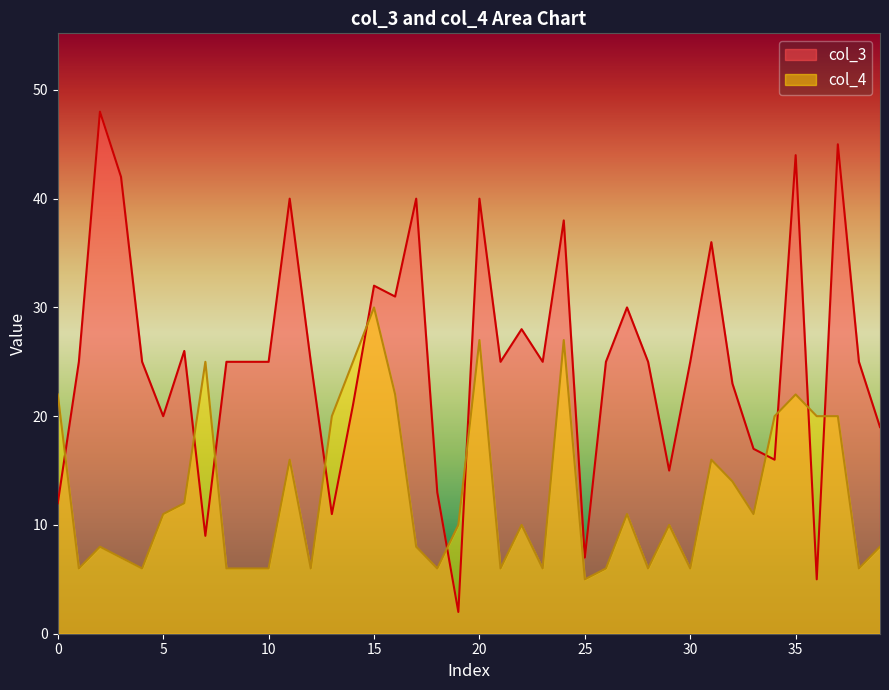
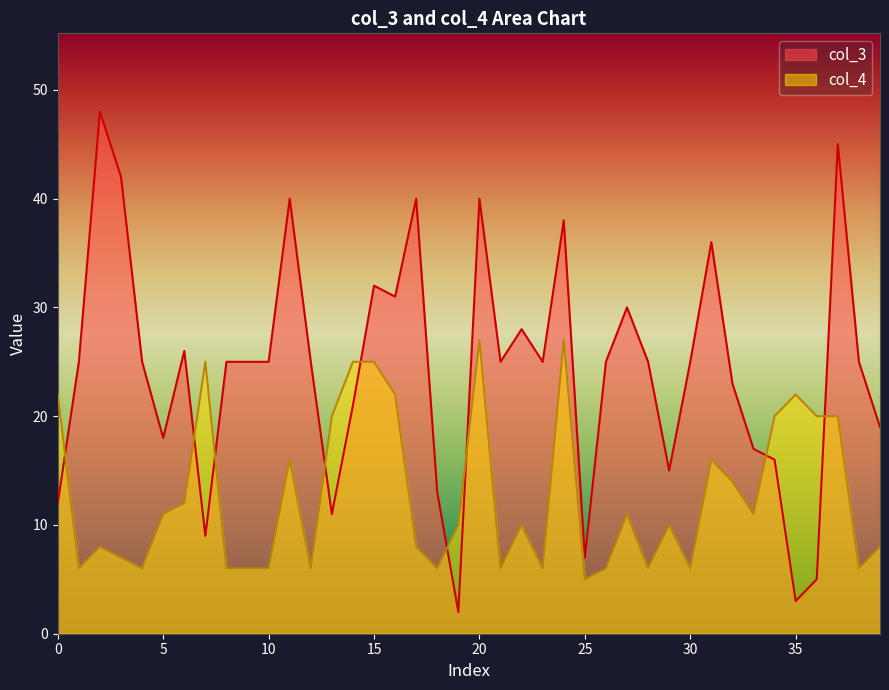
  {
    "col_3": {
      "0": 12,
-     "5": 20,
+     "5": 18,
      "10": 25,
      "15": 32,
      "20": 40,
      "25": 7,
      "30": 25,
-     "35": 44
+     "35": 3
    },
    "col_4": {
      "0": 22,
      "5": 11,
      "10": 6,
-     "15": 30,
+     "15": 25,
      "20": 27,
      "25": 5,
      "30": 6,
      "35": 22
    }
  }
